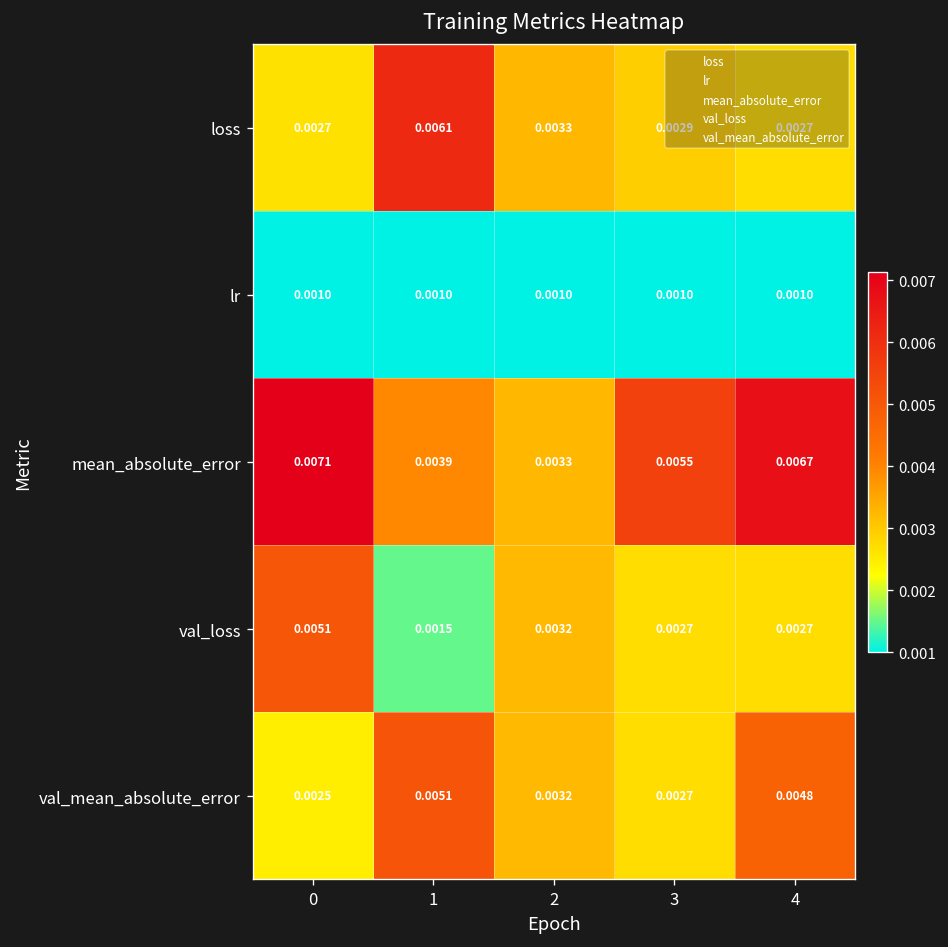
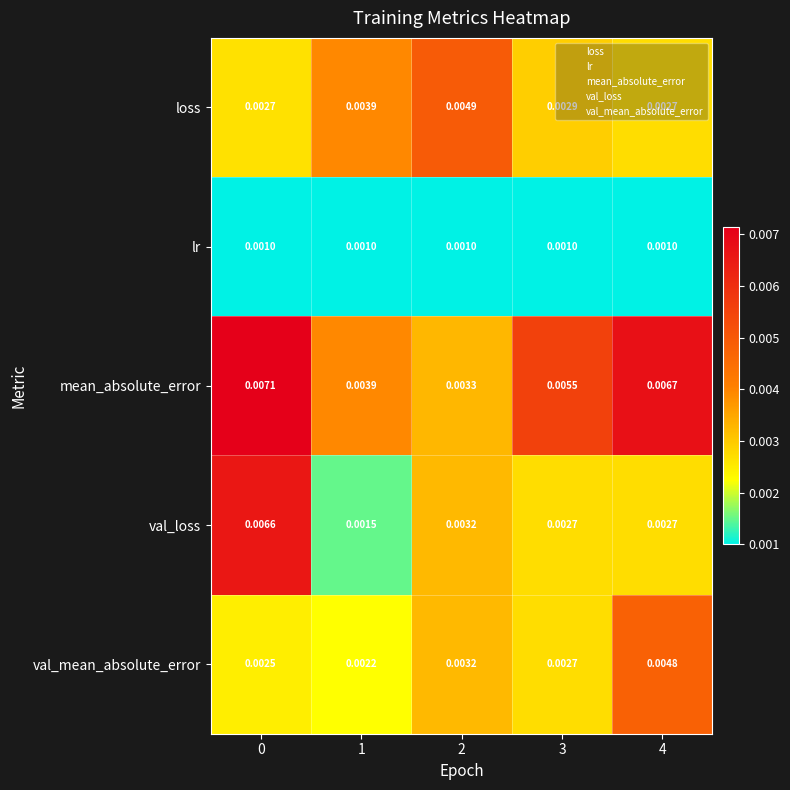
  {
    "loss": {
      "0": 0.0027,
-     "1": 0.0061,
-     "2": 0.0033
+     "1": 0.0039,
+     "2": 0.0049
    },
    "lr": {
      "0": 0.0010,
      "1": 0.0010,
      "2": 0.0010,
      "3": 0.0010,
      "4": 0.0010
    },
    "mean_absolute_error": {
      "0": 0.0071,
      "1": 0.0039,
      "2": 0.0033,
      "3": 0.0055,
      "4": 0.0067
    },
    "val_loss": {
-     "0": 0.0051,
+     "0": 0.0066,
      "1": 0.0015,
      "2": 0.0032,
      "3": 0.0027,
      "4": 0.0027
    },
    "val_mean_absolute_error": {
      "0": 0.0025,
-     "1": 0.0051,
+     "1": 0.0022,
      "2": 0.0032,
      "3": 0.0027,
      "4": 0.0048
    }
  }
